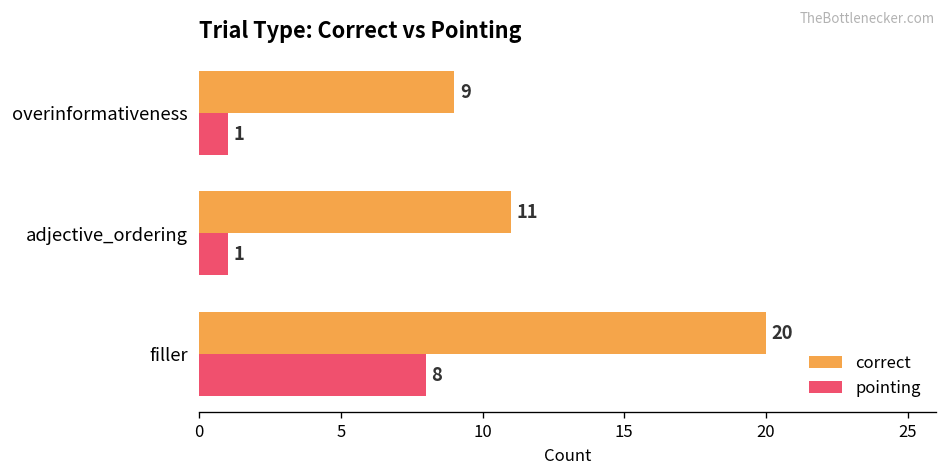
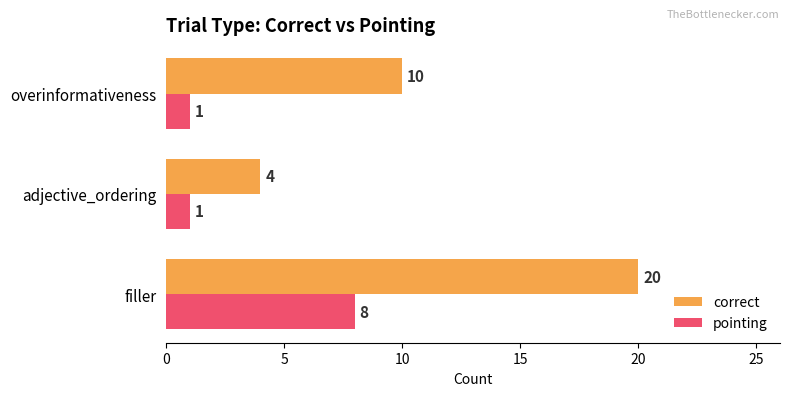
  {
    "correct": {
-     "overinformativeness": 9,
-     "adjective_ordering": 11,
+     "overinformativeness": 10,
+     "adjective_ordering": 4,
      "filler": 20
    },
    "pointing": {
      "overinformativeness": 1,
      "adjective_ordering": 1,
      "filler": 8
    }
  }
